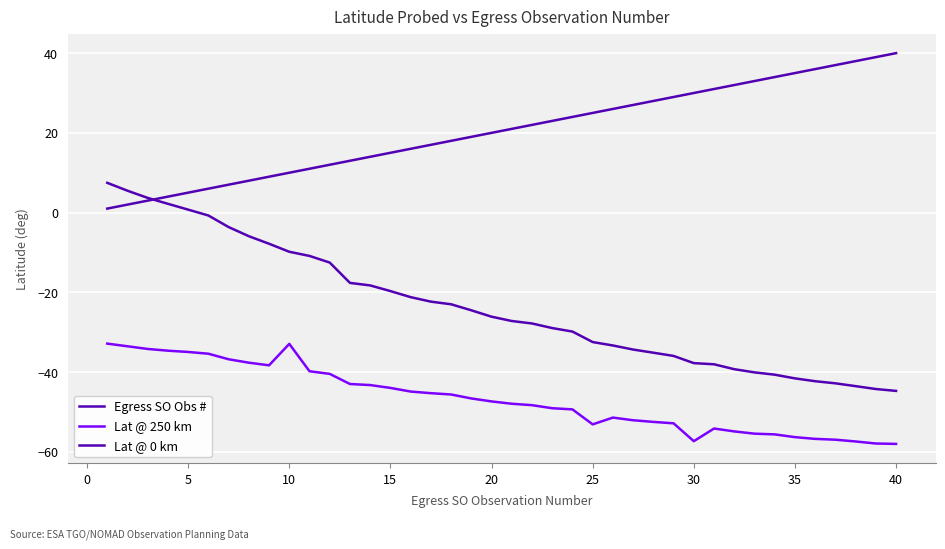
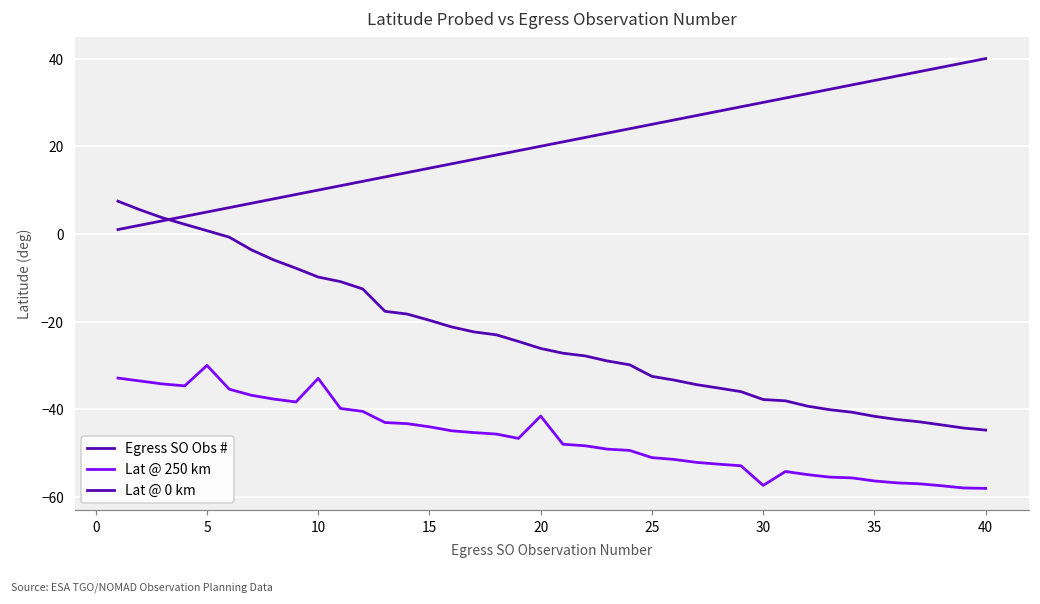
  {
    "Lat @ 250 km": {
-     "5": -35,
+     "5": -30,
      "10": -33,
      "15": -44,
-     "20": -47,
-     "25": -53,
+     "20": -42,
+     "25": -51,
      "30": -57,
      "35": -56,
      "40": -58
    }
  }
